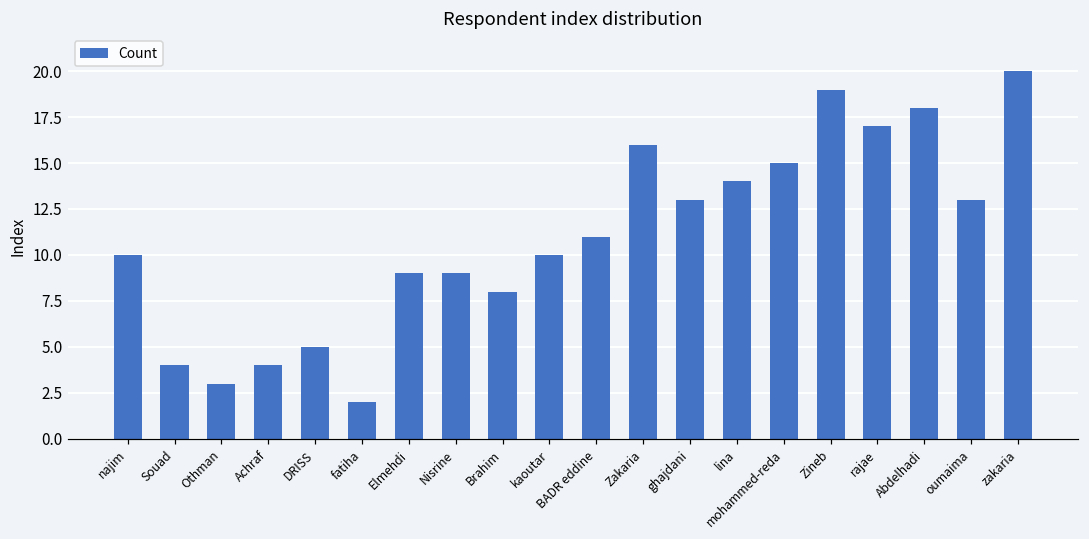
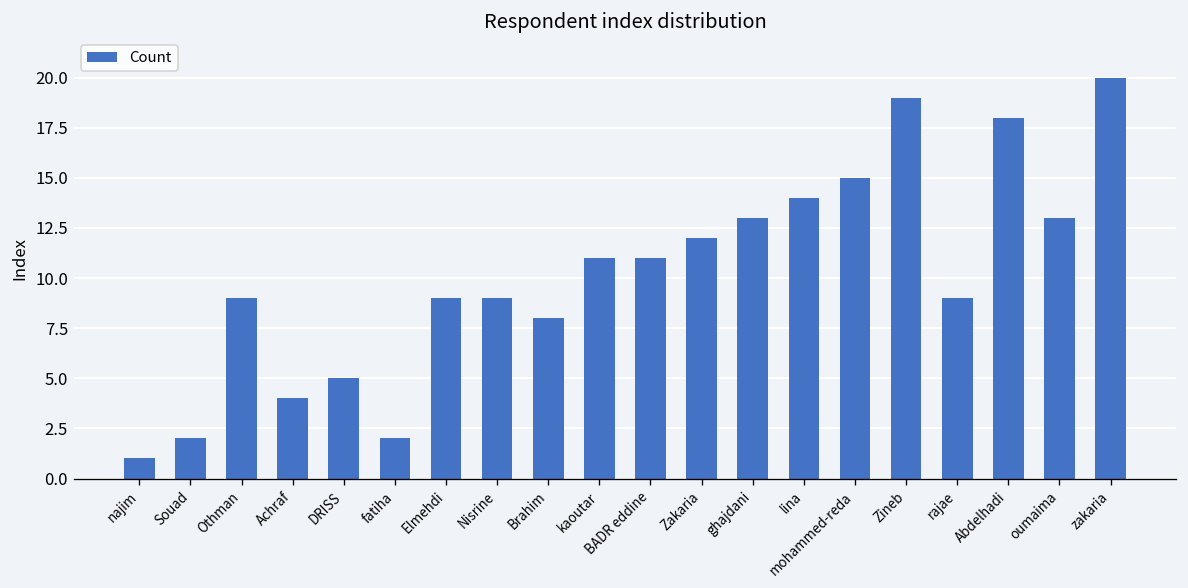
  {
-   "najim": 10,
-   "Souad": 4,
-   "Othman": 3,
+   "najim": 1,
+   "Souad": 2,
+   "Othman": 9,
    "Achraf": 4,
    "DRISS": 5,
    "fatiha": 2,
    "Elmehdi": 9,
    "Nisrine": 9,
    "Brahim": 8,
-   "kaoutar": 10,
+   "kaoutar": 11,
    "BADR eddine": 11,
-   "Zakaria": 16,
+   "Zakaria": 12,
    "ghajdani": 13,
    "lina": 14,
    "mohammed-reda": 15,
    "Zineb": 19,
-   "rajae": 17,
+   "rajae": 9,
    "Abdelhadi": 18,
    "oumaima": 13,
    "zakaria": 20
  }
